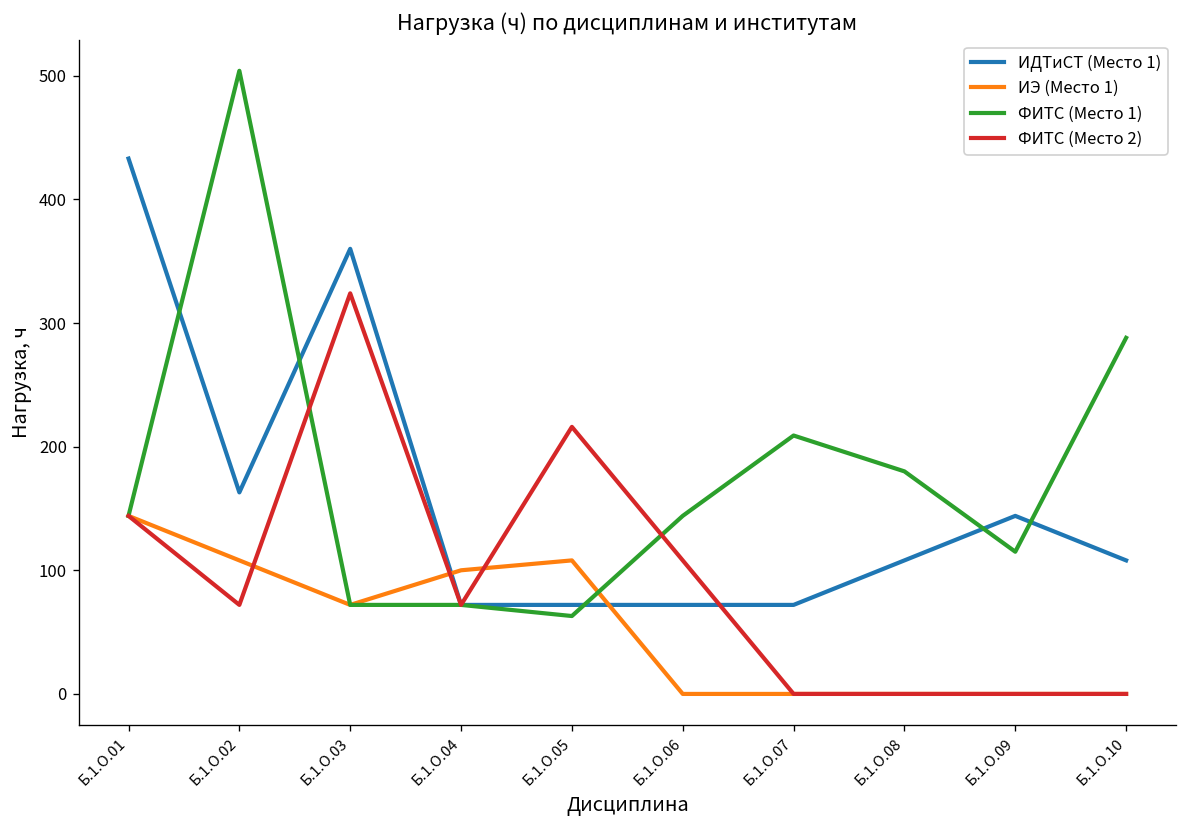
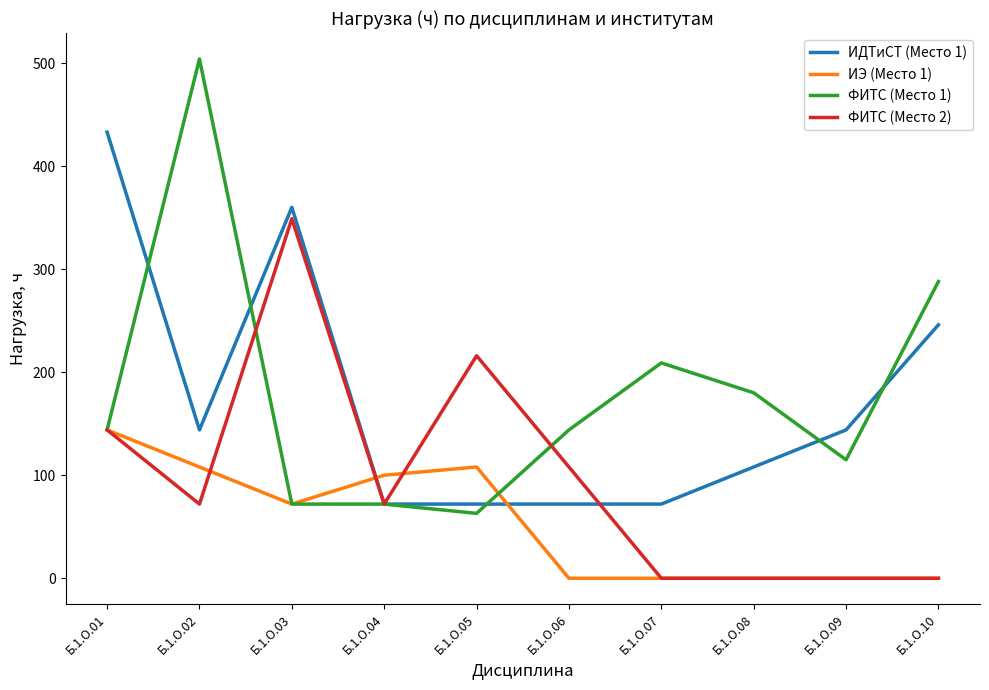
  {
    "ИДТиСТ (Место 1)": {
      "Б.1.О.01": 433,
-     "Б.1.О.02": 163,
+     "Б.1.О.02": 144,
      "Б.1.О.03": 360,
      "Б.1.О.05": 72,
      "Б.1.О.06": 72,
      "Б.1.О.07": 72,
      "Б.1.О.08": 108,
      "Б.1.О.09": 144,
-     "Б.1.О.10": 108
+     "Б.1.О.10": 246
    },
    "ИЭ (Место 1)": {
      "Б.1.О.02": 108,
      "Б.1.О.04": 100,
      "Б.1.О.05": 108,
      "Б.1.О.06": 0
    },
    "ФИТС (Место 1)": {
      "Б.1.О.02": 504,
      "Б.1.О.05": 63,
      "Б.1.О.06": 144,
      "Б.1.О.07": 209,
      "Б.1.О.08": 180,
      "Б.1.О.09": 115,
      "Б.1.О.10": 288
    },
    "ФИТС (Место 2)": {
      "Б.1.О.02": 72,
-     "Б.1.О.03": 324,
+     "Б.1.О.03": 349,
      "Б.1.О.05": 216,
      "Б.1.О.06": 108
    }
  }
